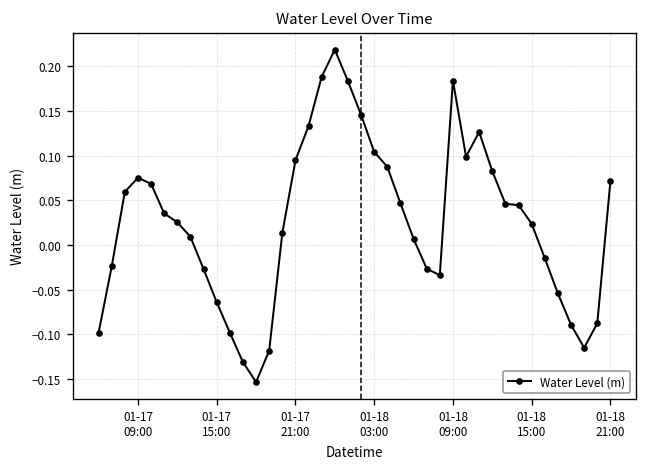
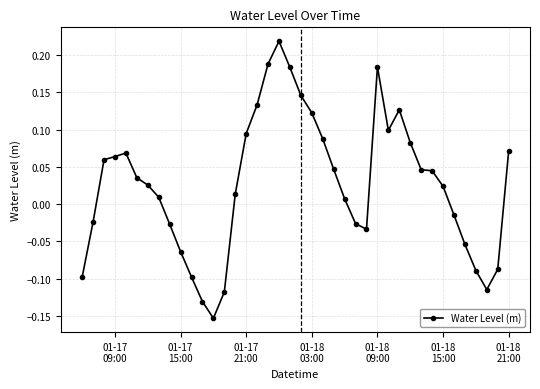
  {
-   "01-17 09:00": 0.08,
+   "01-17 09:00": 0.06,
    "01-17 15:00": -0.06,
    "01-17 21:00": 0.09,
-   "01-18 03:00": 0.10,
+   "01-18 03:00": 0.12,
    "01-18 09:00": 0.18,
    "01-18 15:00": 0.02,
    "01-18 21:00": 0.07
  }
